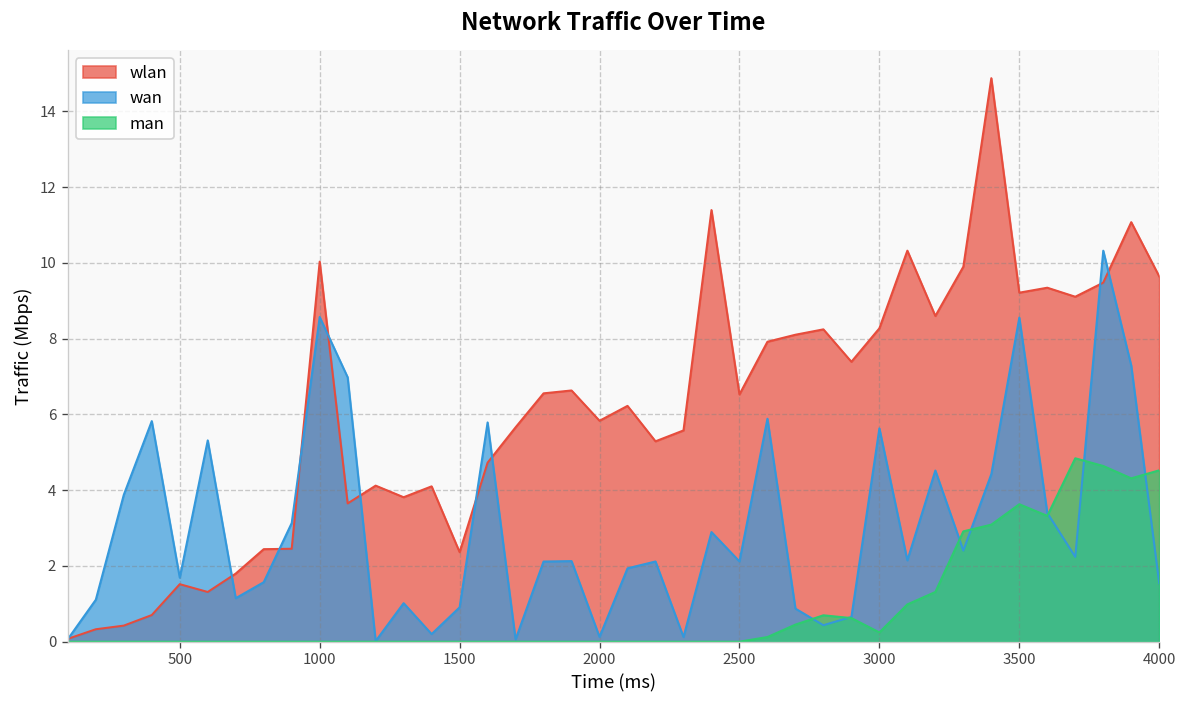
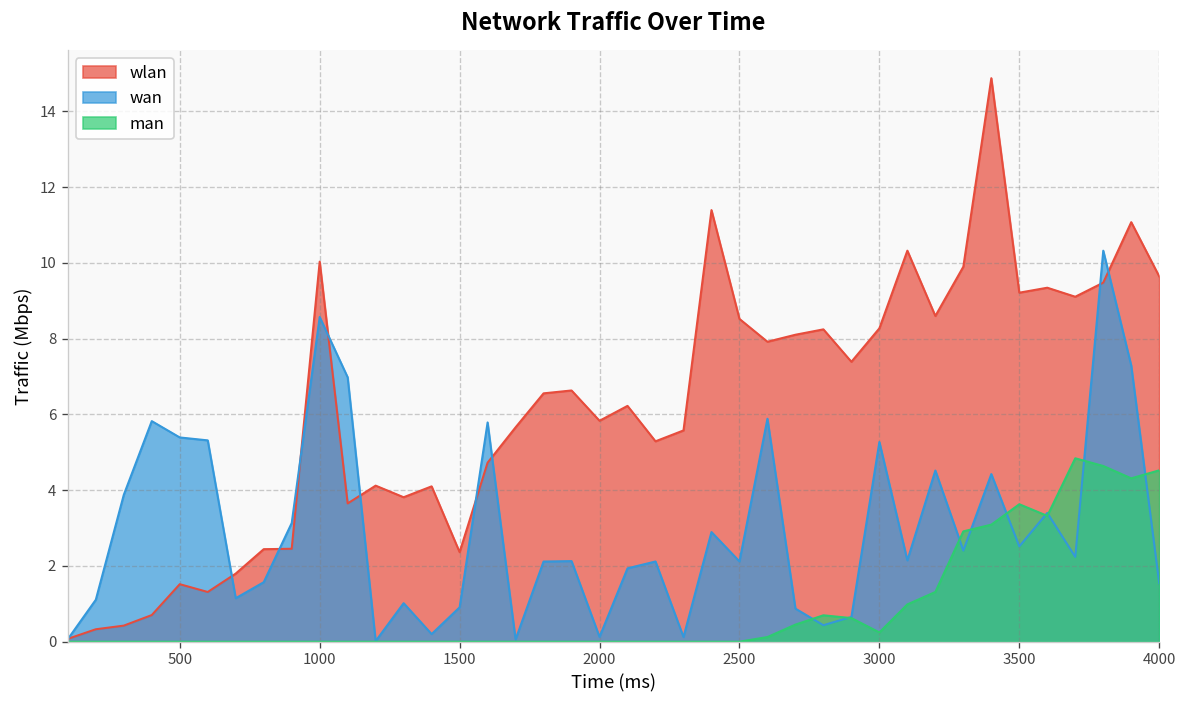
  {
    "wlan": {
      "500": 1.5,
      "1000": 10.0,
      "1500": 2.4,
      "2000": 5.8,
-     "2500": 6.5,
+     "2500": 8.5,
      "3000": 8.3,
      "3500": 9.2,
      "4000": 9.6
    },
    "wan": {
-     "500": 1.7,
+     "500": 5.4,
      "1000": 8.6,
      "1500": 0.9,
      "2000": 0.1,
      "2500": 2.1,
-     "3000": 5.6,
-     "3500": 8.6,
+     "3000": 5.3,
+     "3500": 2.5,
      "4000": 1.5
    },
    "man": {
      "500": 0.0,
      "1000": 0.0,
      "1500": 0.0,
      "2000": 0.0,
      "2500": 0.0,
      "3000": 0.2,
      "3500": 3.6,
      "4000": 4.5
    }
  }
